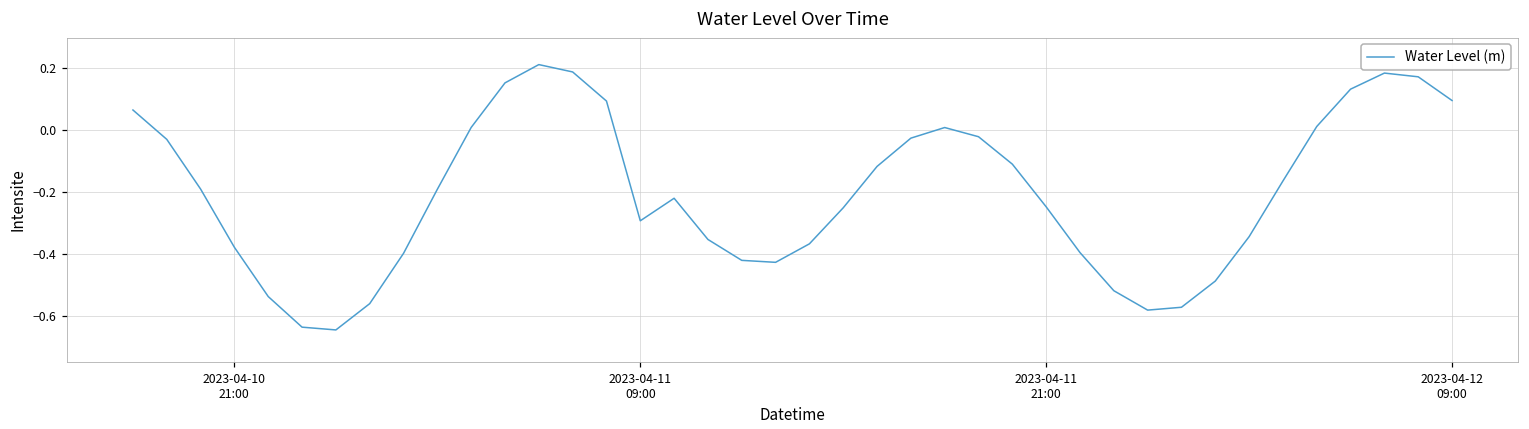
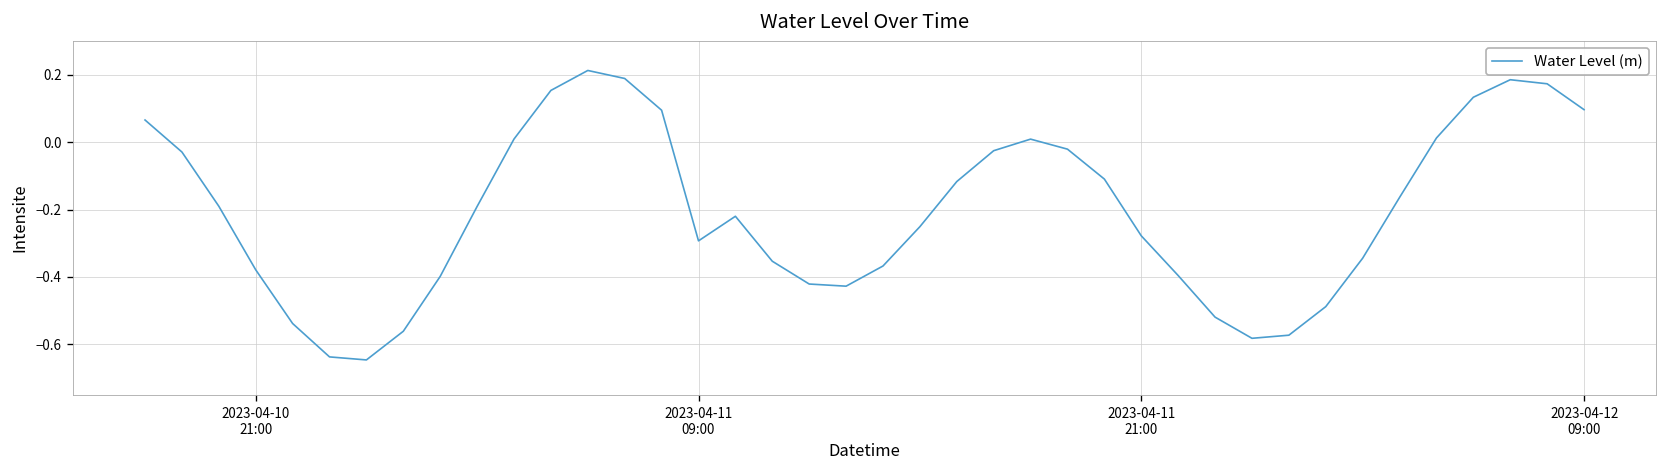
  {
    "2023-04-10 21:00": -0.38,
    "2023-04-11 09:00": -0.29,
-   "2023-04-11 21:00": -0.25,
+   "2023-04-11 21:00": -0.28,
    "2023-04-12 09:00": 0.10
  }
